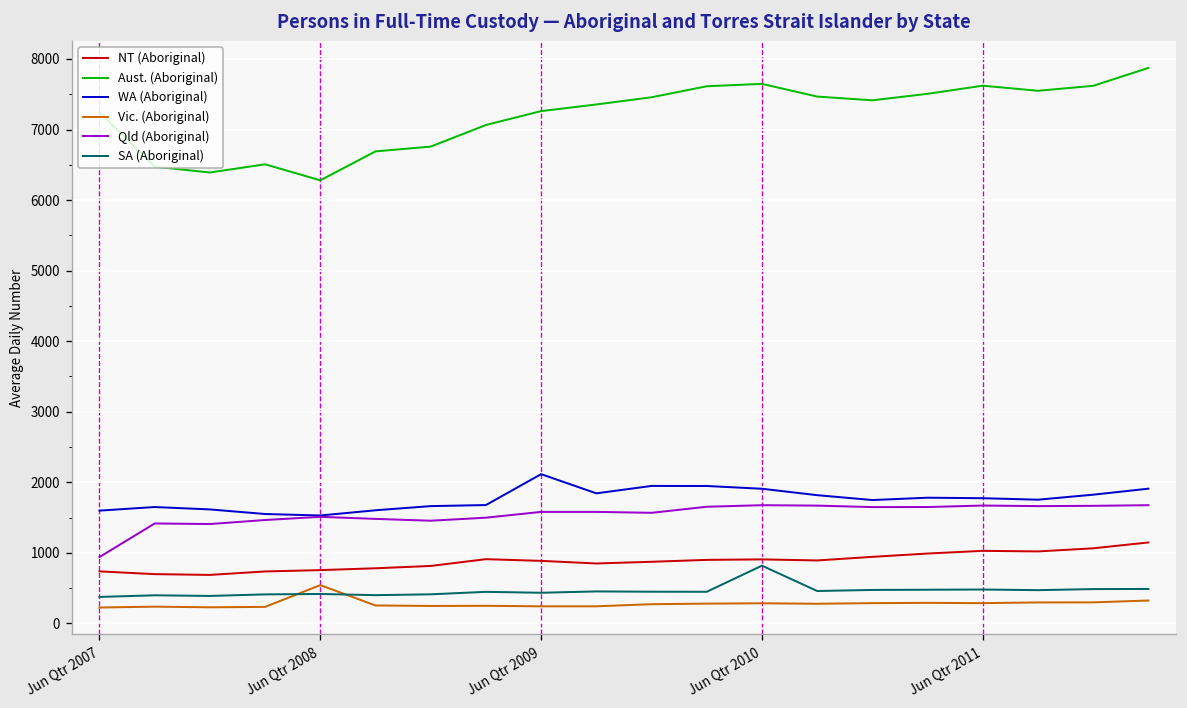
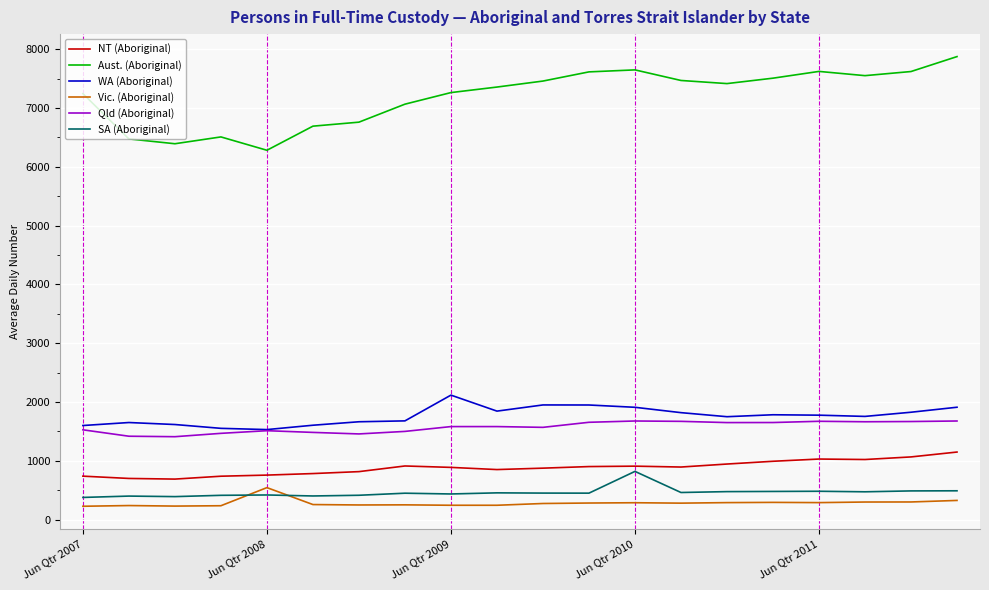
  {
    "NT (Aboriginal)": {
      "Jun Qtr 2007": 700,
      "Jun Qtr 2008": 800,
      "Jun Qtr 2009": 900,
      "Jun Qtr 2010": 900,
      "Jun Qtr 2011": 1000
    },
    "Aust. (Aboriginal)": {
      "Jun Qtr 2008": 6300,
      "Jun Qtr 2009": 7300,
      "Jun Qtr 2010": 7600,
      "Jun Qtr 2011": 7600
    },
    "WA (Aboriginal)": {
      "Jun Qtr 2007": 1600,
      "Jun Qtr 2009": 2100,
      "Jun Qtr 2010": 1900,
      "Jun Qtr 2011": 1800
    },
    "Vic. (Aboriginal)": {
      "Jun Qtr 2007": 200,
      "Jun Qtr 2008": 500,
      "Jun Qtr 2009": 200,
      "Jun Qtr 2010": 300,
      "Jun Qtr 2011": 300
    },
    "Qld (Aboriginal)": {
-     "Jun Qtr 2007": 900,
+     "Jun Qtr 2007": 1500,
      "Jun Qtr 2009": 1600,
      "Jun Qtr 2010": 1700,
      "Jun Qtr 2011": 1700
    },
    "SA (Aboriginal)": {
      "Jun Qtr 2007": 400,
      "Jun Qtr 2008": 400,
      "Jun Qtr 2009": 400,
      "Jun Qtr 2010": 800,
      "Jun Qtr 2011": 500
    }
  }
